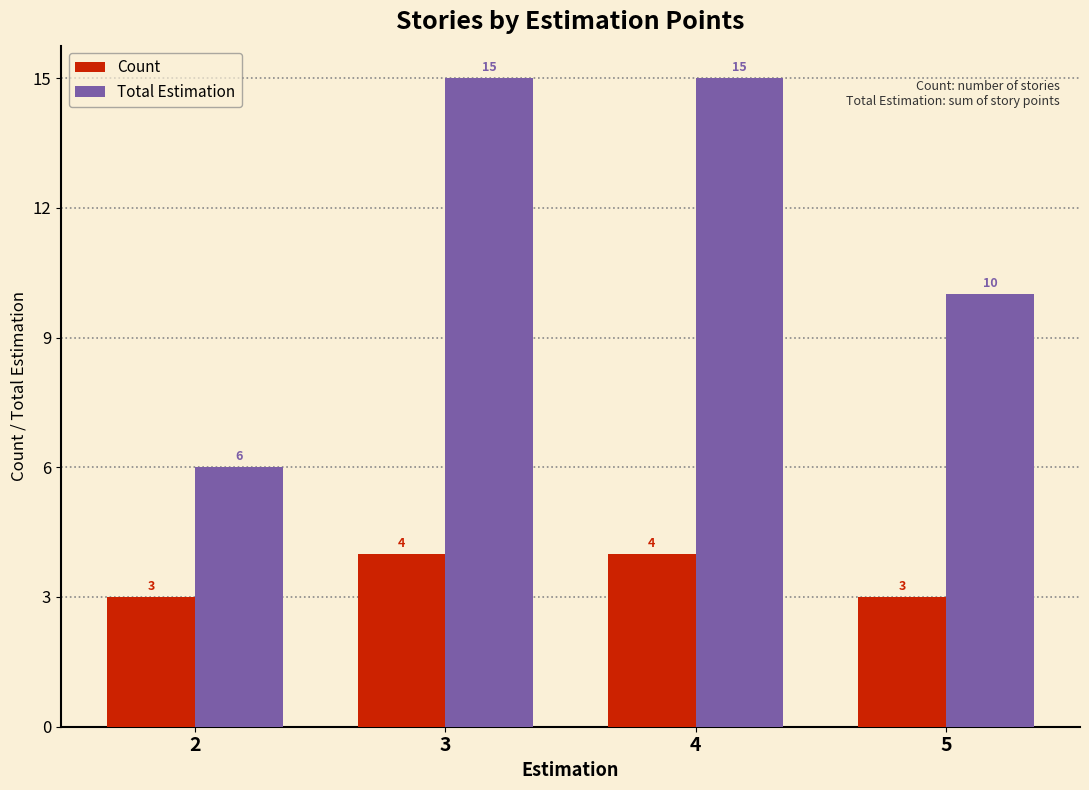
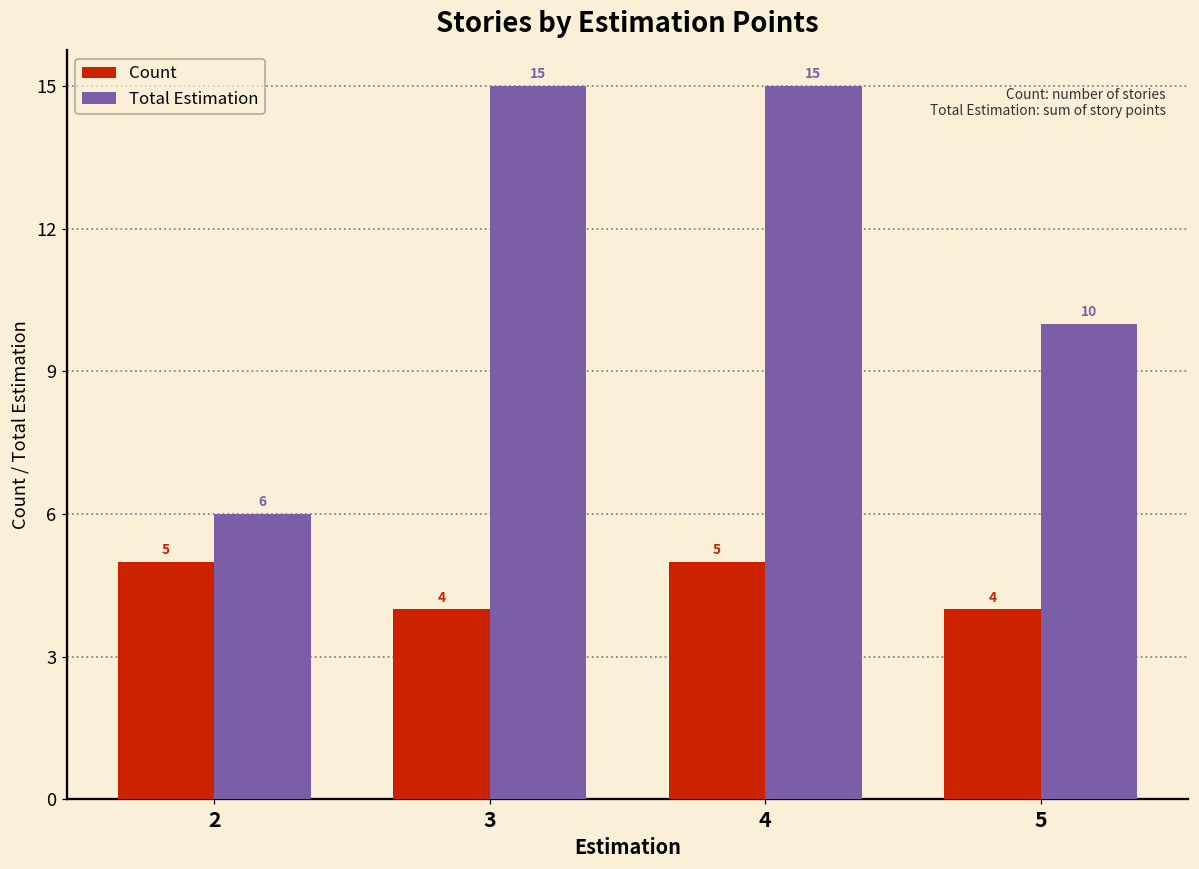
  {
    "Count": {
-     "2": 3,
+     "2": 5,
      "3": 4,
-     "4": 4,
-     "5": 3
+     "4": 5,
+     "5": 4
    },
    "Total Estimation": {
      "2": 6,
      "3": 15,
      "4": 15,
      "5": 10
    }
  }
